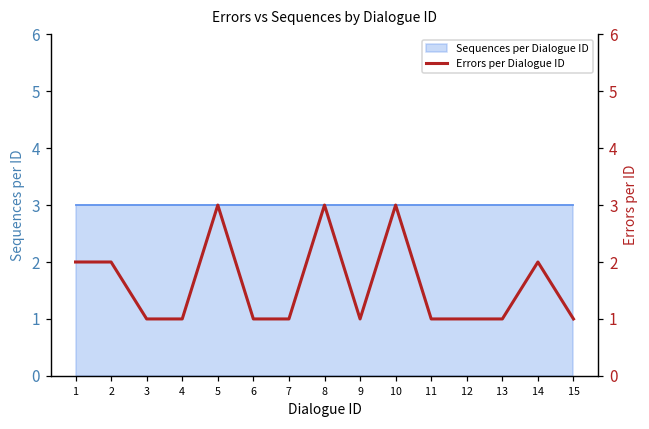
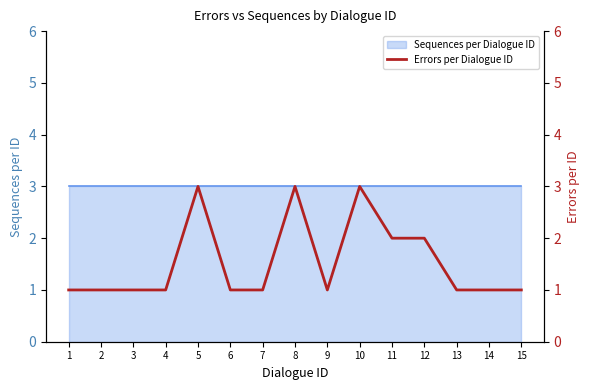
  {
    "Sequences per Dialogue ID": {
      "1": 3.0,
      "2": 3.0,
      "3": 3.0,
      "4": 3.0,
      "5": 3.0,
      "6": 3.0,
      "7": 3.0,
      "8": 3.0,
      "9": 3.0,
      "10": 3.0,
      "11": 3.0,
      "12": 3.0,
      "13": 3.0,
      "14": 3.0,
      "15": 3.0
    },
    "Errors per Dialogue ID": {
-     "1": 2,
-     "2": 2,
+     "1": 1,
+     "2": 1,
      "3": 1,
      "4": 1,
      "5": 3,
      "6": 1,
      "7": 1,
      "8": 3,
      "9": 1,
      "10": 3,
-     "11": 1,
-     "12": 1,
+     "11": 2,
+     "12": 2,
      "13": 1,
-     "14": 2,
+     "14": 1,
      "15": 1
    }
  }
